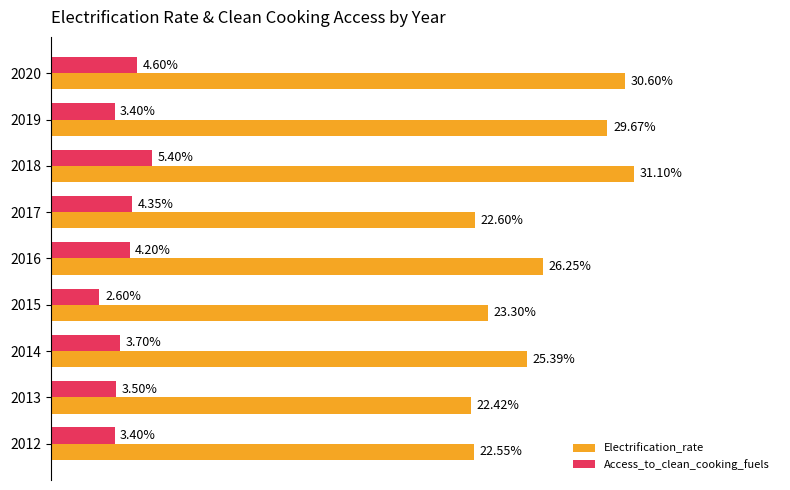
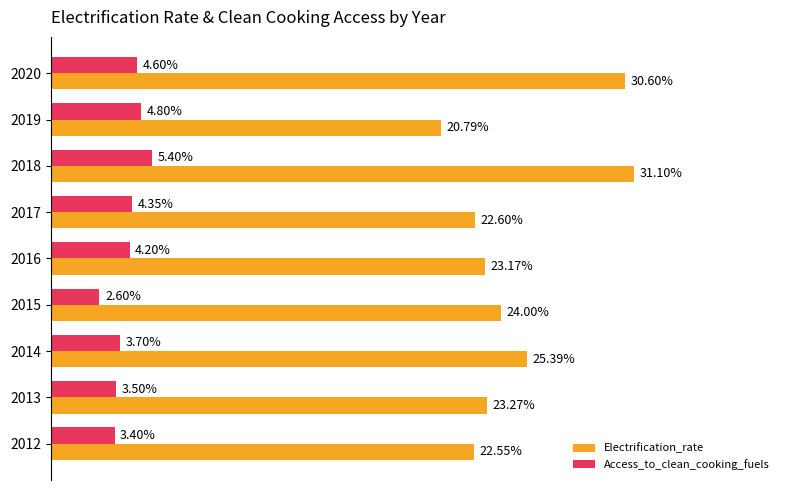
  {
    "Electrification_rate": {
      "2020": "30.60%",
-     "2019": "29.67%",
+     "2019": "20.79%",
      "2018": "31.10%",
      "2017": "22.60%",
-     "2016": "26.25%",
-     "2015": "23.30%",
+     "2016": "23.17%",
+     "2015": "24.00%",
      "2014": "25.39%",
-     "2013": "22.42%",
+     "2013": "23.27%",
      "2012": "22.55%"
    },
    "Access_to_clean_cooking_fuels": {
      "2020": "4.60%",
-     "2019": "3.40%",
+     "2019": "4.80%",
      "2018": "5.40%",
      "2017": "4.35%",
      "2016": "4.20%",
      "2015": "2.60%",
      "2014": "3.70%",
      "2013": "3.50%",
      "2012": "3.40%"
    }
  }
